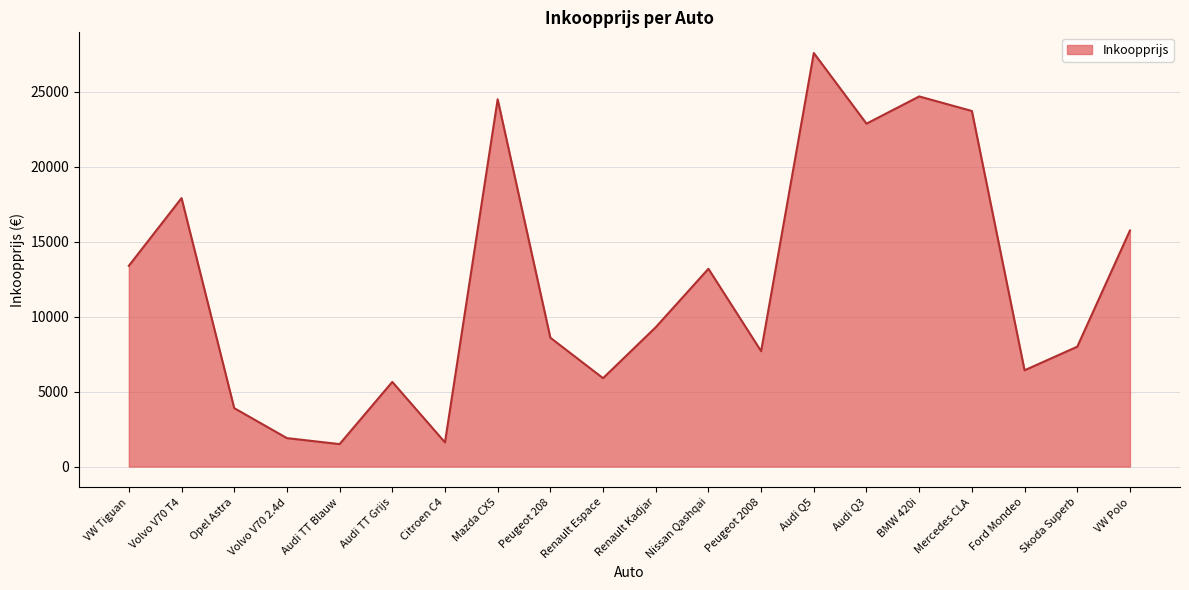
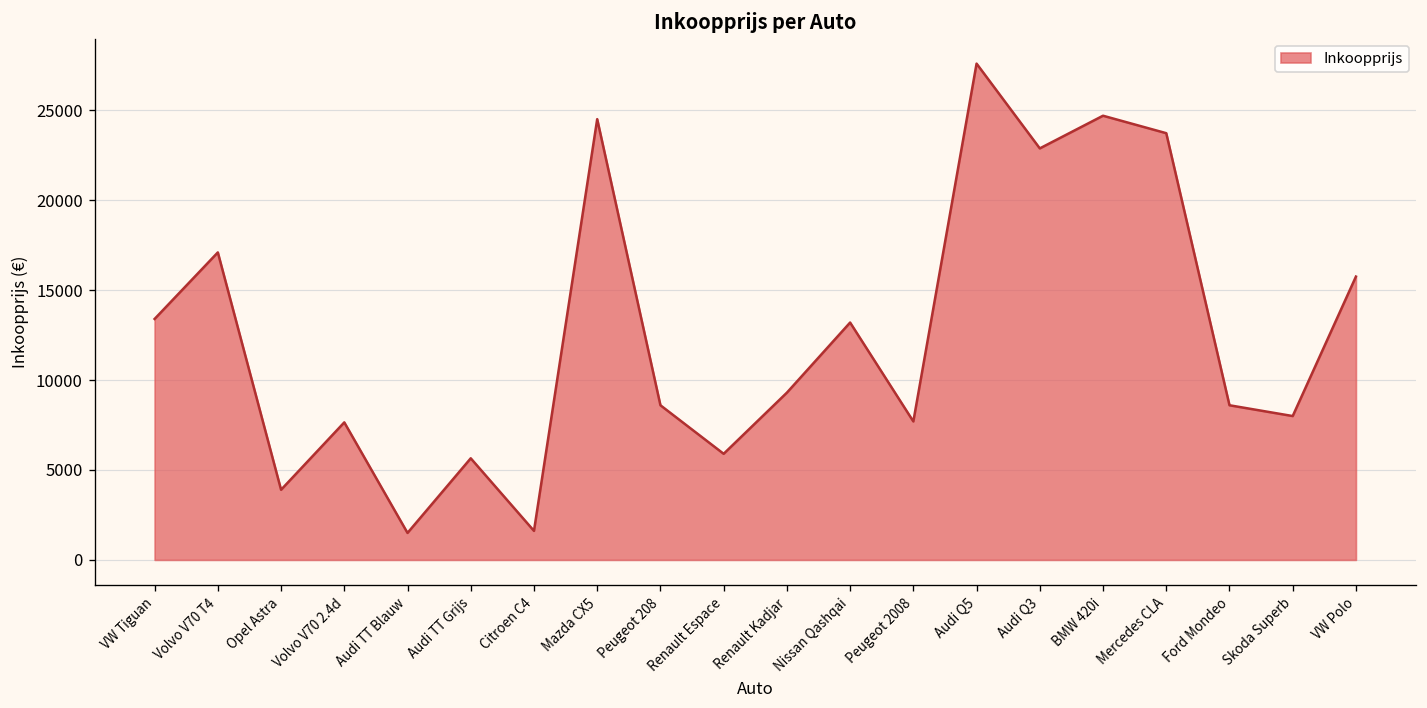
  {
    "VW Tiguan": 13400,
-   "Volvo V70 T4": 17900,
+   "Volvo V70 T4": 17100,
    "Opel Astra": 3900,
-   "Volvo V70 2.4d": 1900,
+   "Volvo V70 2.4d": 7600,
    "Audi TT Blauw": 1500,
    "Audi TT Grijs": 5700,
    "Citroen C4": 1600,
    "Mazda CX5": 24500,
    "Peugeot 208": 8600,
    "Renault Espace": 5900,
    "Renault Kadjar": 9300,
    "Nissan Qashqai": 13200,
    "Peugeot 2008": 7700,
    "Audi Q5": 27600,
    "Audi Q3": 22900,
    "BMW 420i": 24700,
    "Mercedes CLA": 23700,
-   "Ford Mondeo": 6400,
+   "Ford Mondeo": 8600,
    "Skoda Superb": 8000,
    "VW Polo": 15800
  }
